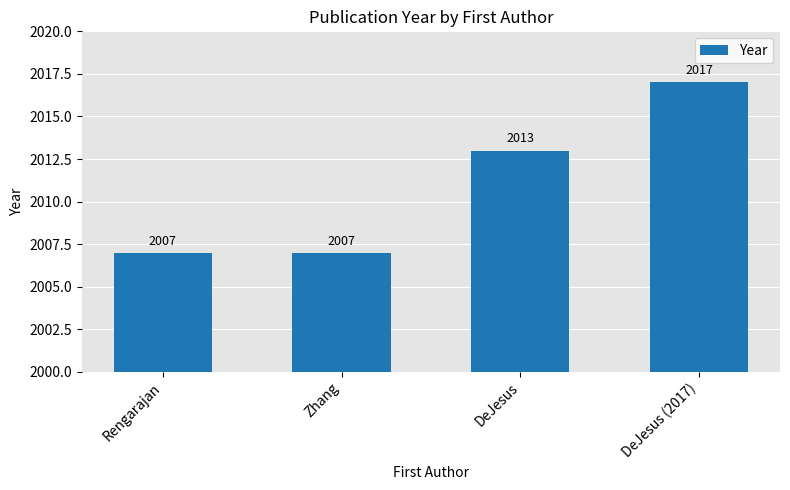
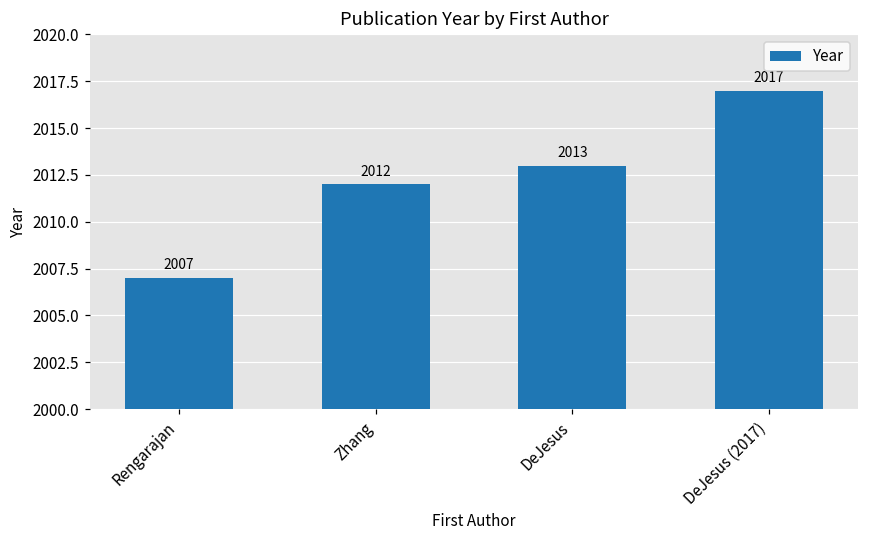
  {
    "Rengarajan": 2007,
-   "Zhang": 2007,
+   "Zhang": 2012,
    "DeJesus": 2013,
    "DeJesus (2017)": 2017
  }
